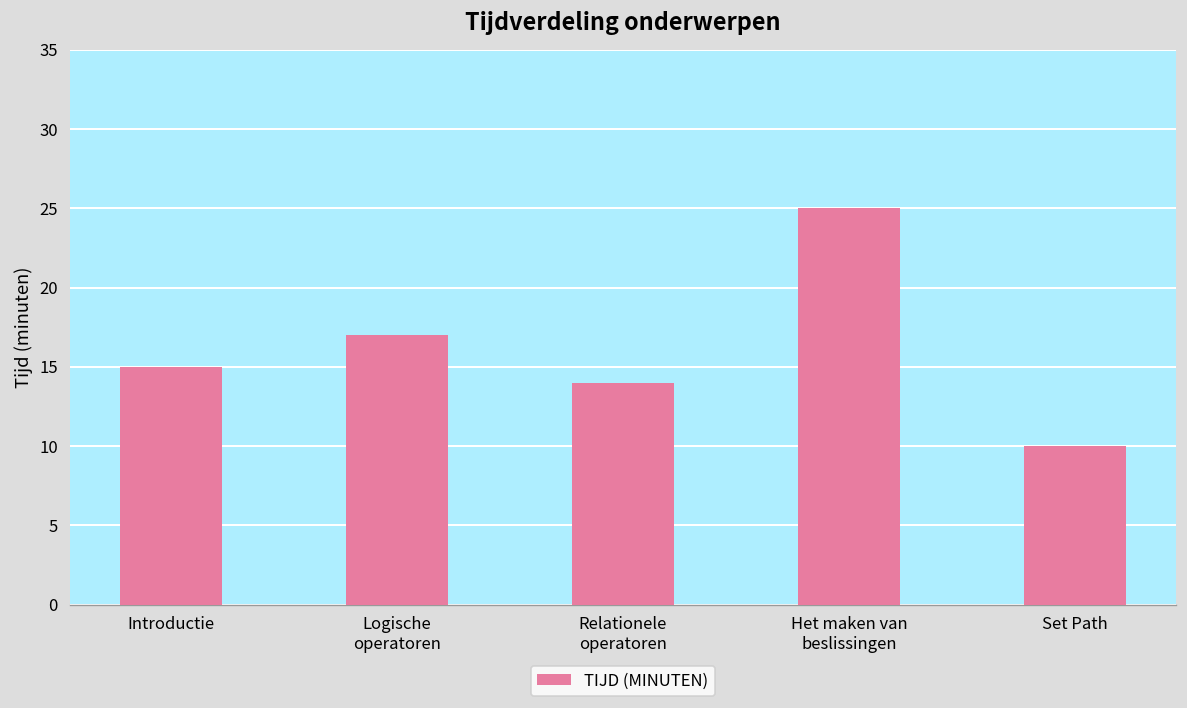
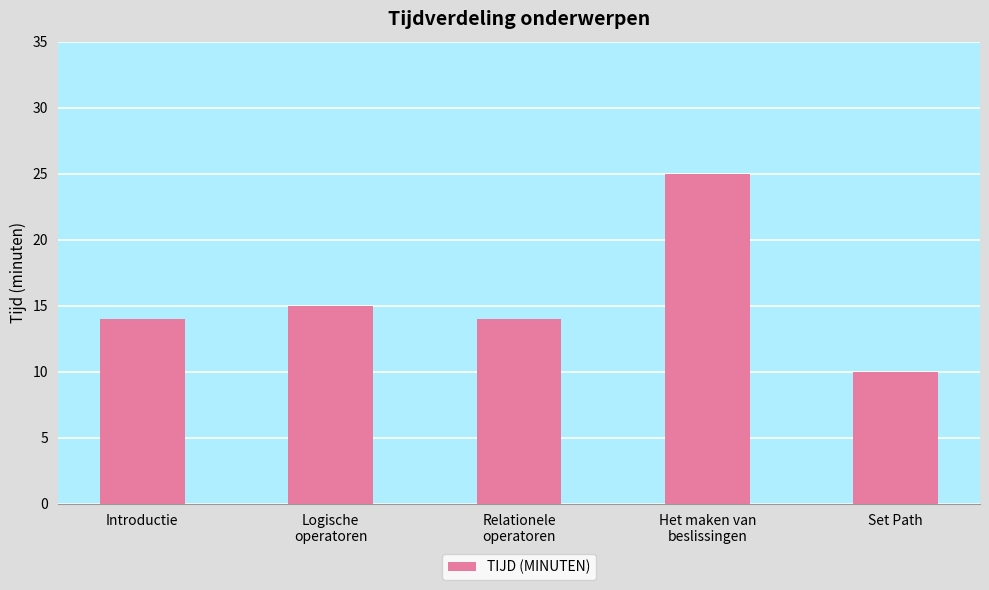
  {
-   "Introductie": 15,
-   "Logische operatoren": 17,
+   "Introductie": 14,
+   "Logische operatoren": 15,
    "Relationele operatoren": 14,
    "Het maken van beslissingen": 25,
    "Set Path": 10
  }
